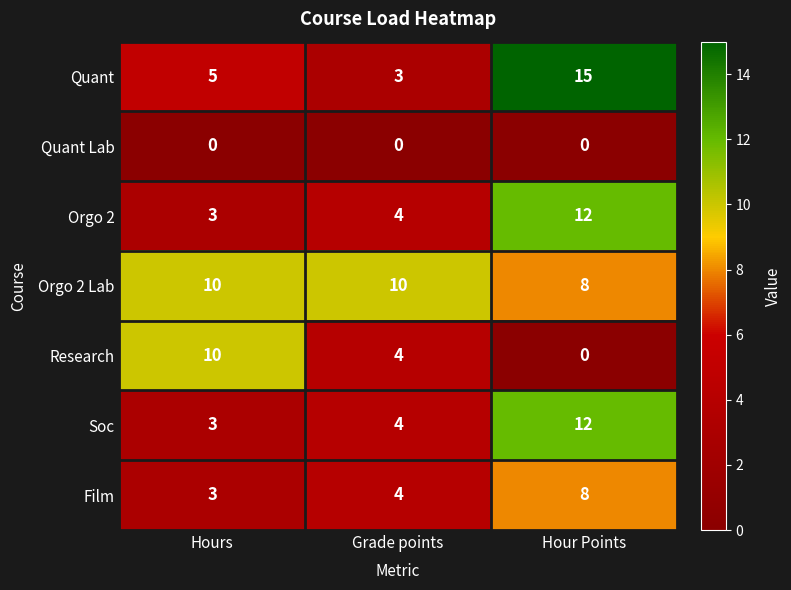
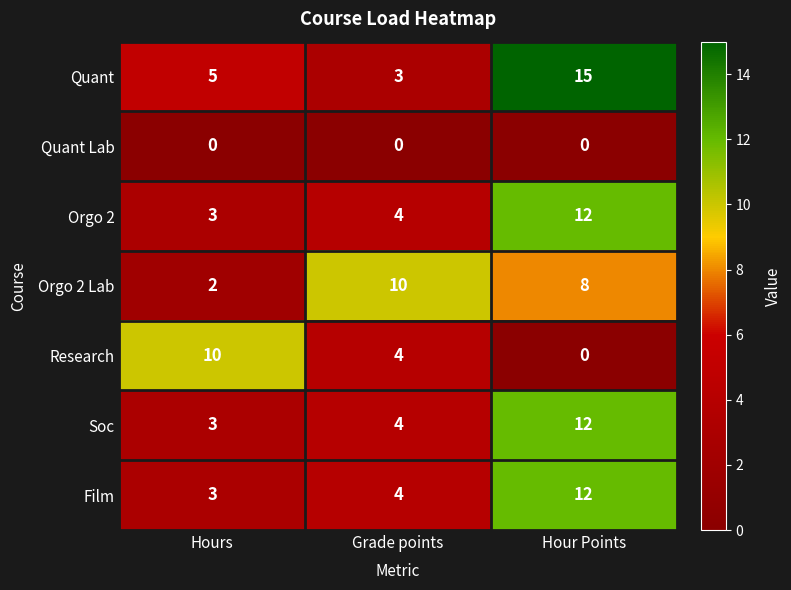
  {
    "Quant": {
      "Hours": 5,
      "Grade points": 3,
      "Hour Points": 15
    },
    "Quant Lab": {
      "Hours": 0,
      "Grade points": 0,
      "Hour Points": 0
    },
    "Orgo 2": {
      "Hours": 3,
      "Grade points": 4,
      "Hour Points": 12
    },
    "Orgo 2 Lab": {
-     "Hours": 10,
+     "Hours": 2,
      "Grade points": 10,
      "Hour Points": 8
    },
    "Research": {
      "Hours": 10,
      "Grade points": 4,
      "Hour Points": 0
    },
    "Soc": {
      "Hours": 3,
      "Grade points": 4,
      "Hour Points": 12
    },
    "Film": {
      "Hours": 3,
      "Grade points": 4,
-     "Hour Points": 8
+     "Hour Points": 12
    }
  }
